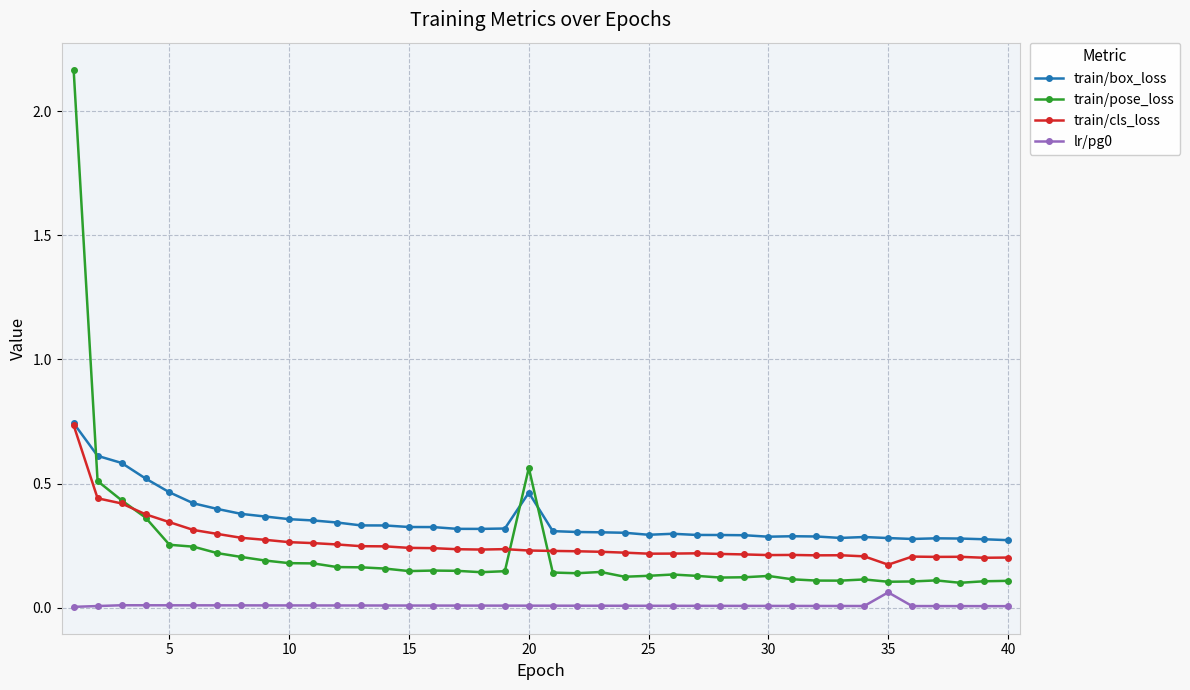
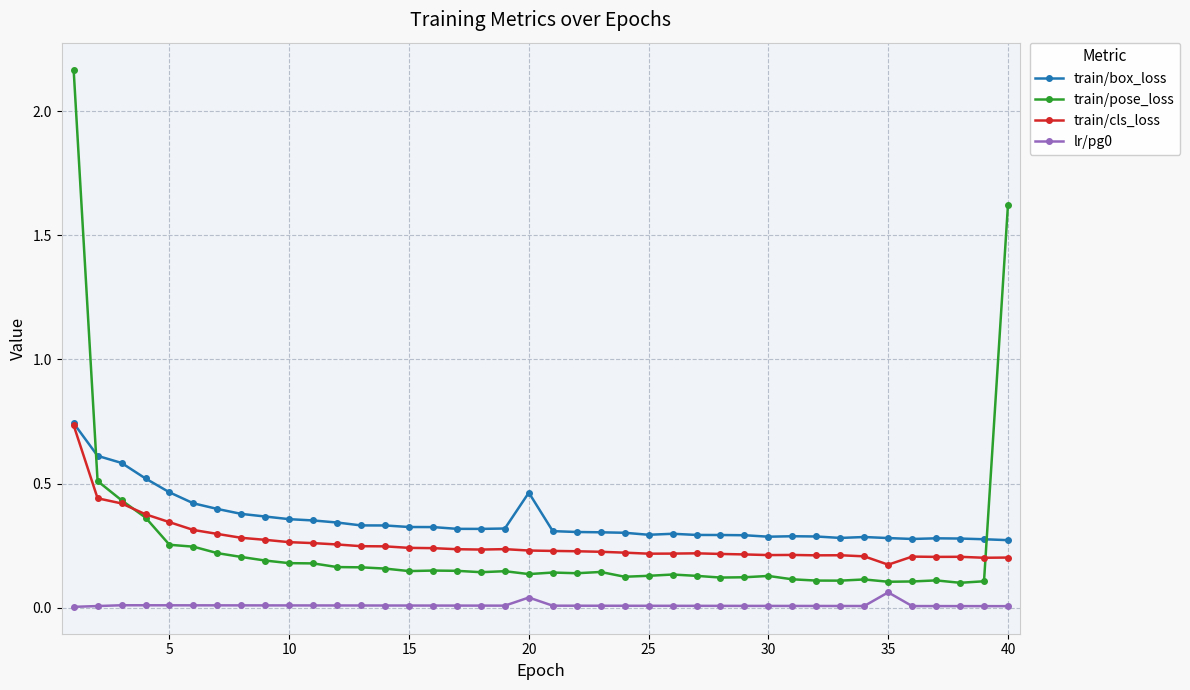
  {
    "train/box_loss": {
      "5": 0.46,
      "10": 0.36,
      "15": 0.32,
      "20": 0.46,
      "25": 0.29,
      "30": 0.29,
      "35": 0.28,
      "40": 0.27
    },
    "train/pose_loss": {
      "5": 0.25,
      "10": 0.18,
      "15": 0.15,
-     "20": 0.56,
+     "20": 0.14,
      "25": 0.13,
      "30": 0.13,
      "35": 0.10,
-     "40": 0.11
+     "40": 1.62
    },
    "train/cls_loss": {
      "5": 0.34,
      "10": 0.26,
      "15": 0.24,
      "20": 0.23,
      "25": 0.22,
      "30": 0.21,
      "35": 0.17,
      "40": 0.20
    },
    "lr/pg0": {
      "5": 0.01,
      "10": 0.01,
      "15": 0.01,
-     "20": 0.01,
+     "20": 0.04,
      "25": 0.01,
      "30": 0.01,
      "35": 0.06,
      "40": 0.01
    }
  }
